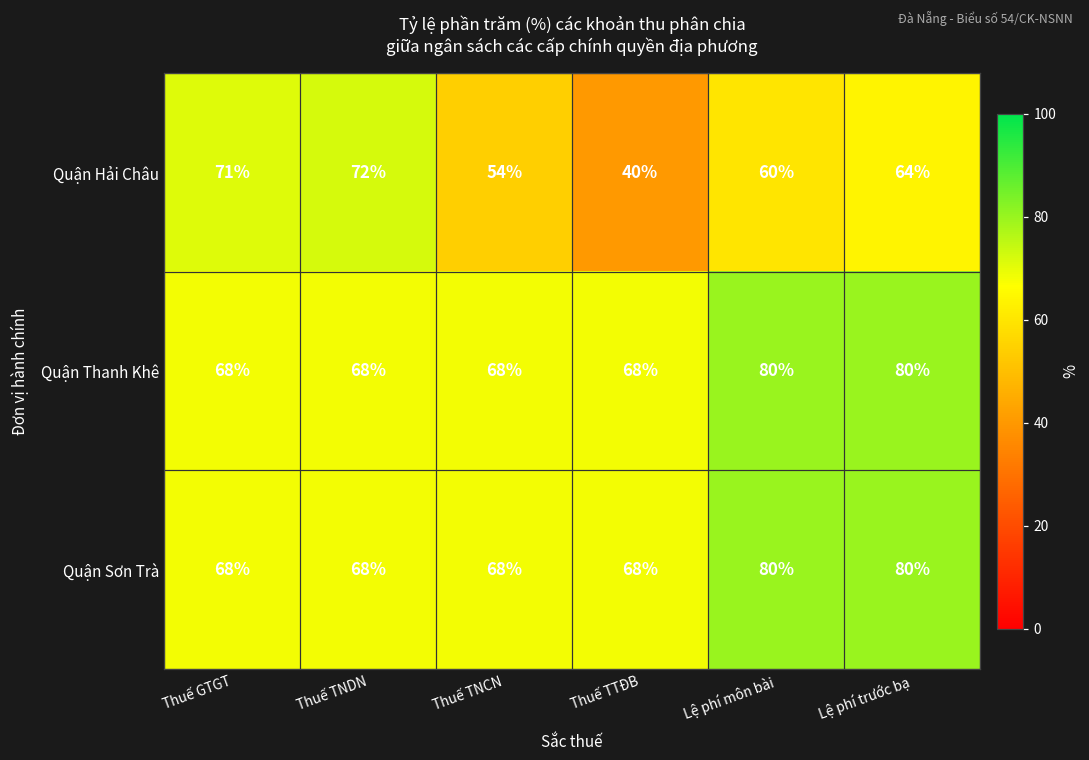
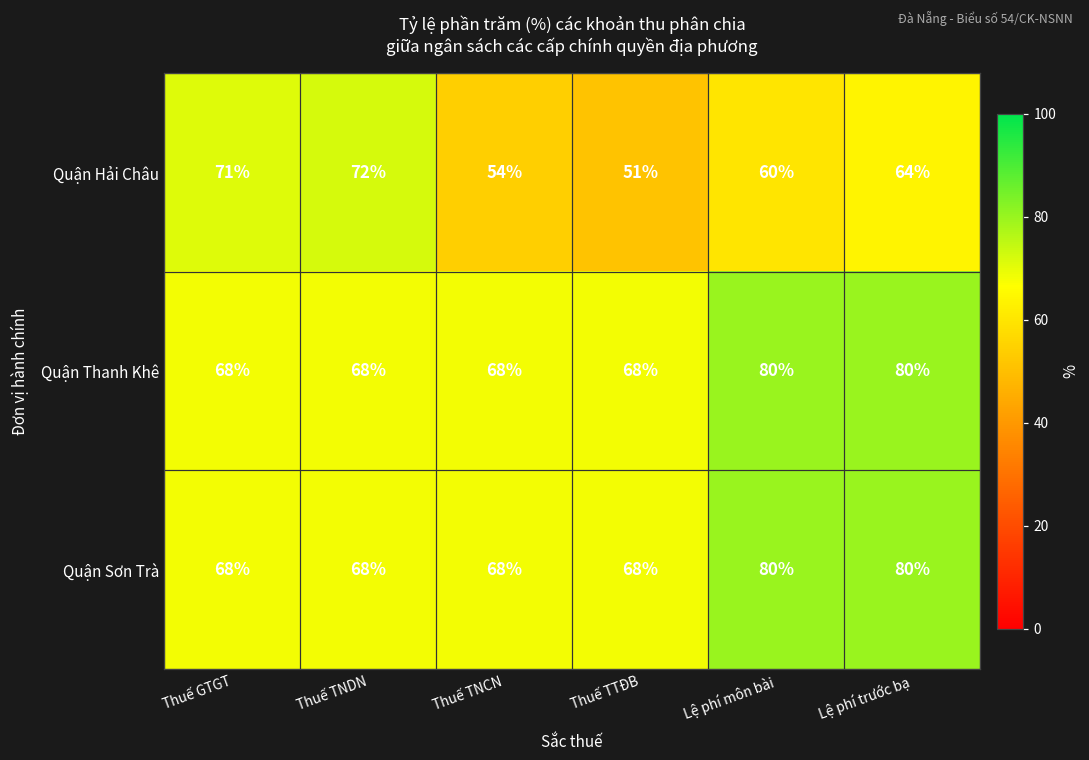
  {
    "Quận Hải Châu": {
      "Thuế GTGT": "71%",
      "Thuế TNDN": "72%",
      "Thuế TNCN": "54%",
-     "Thuế TTĐB": "40%",
+     "Thuế TTĐB": "51%",
      "Lệ phí môn bài": "60%",
      "Lệ phí trước bạ": "64%"
    },
    "Quận Thanh Khê": {
      "Thuế GTGT": "68%",
      "Thuế TNDN": "68%",
      "Thuế TNCN": "68%",
      "Thuế TTĐB": "68%",
      "Lệ phí môn bài": "80%",
      "Lệ phí trước bạ": "80%"
    },
    "Quận Sơn Trà": {
      "Thuế GTGT": "68%",
      "Thuế TNDN": "68%",
      "Thuế TNCN": "68%",
      "Thuế TTĐB": "68%",
      "Lệ phí môn bài": "80%",
      "Lệ phí trước bạ": "80%"
    }
  }
